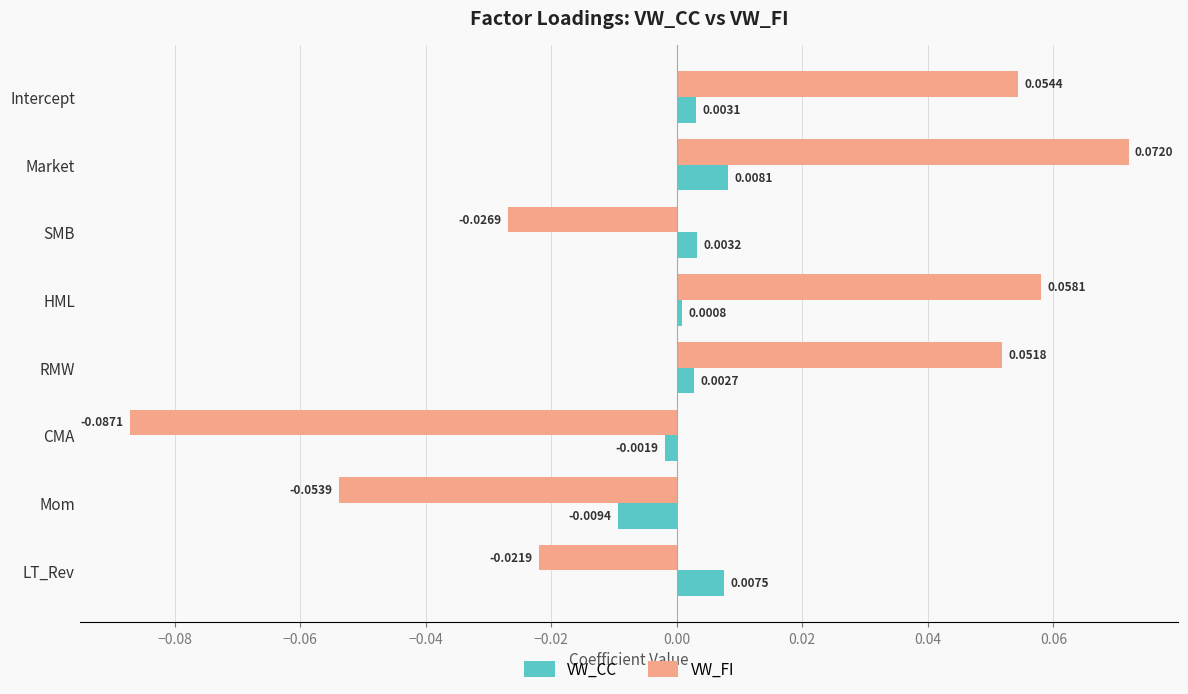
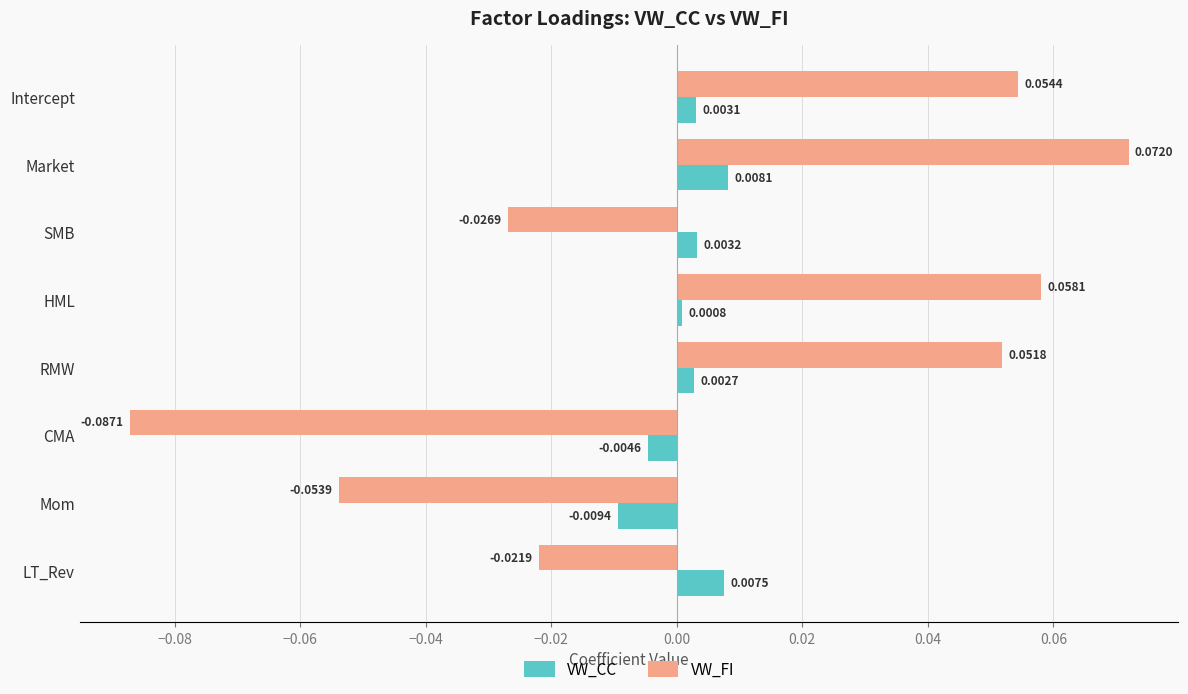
  {
    "VW_CC": {
      "Intercept": 0.0031,
      "Market": 0.0081,
      "SMB": 0.0032,
      "HML": 0.0008,
      "RMW": 0.0027,
-     "CMA": -0.0019,
+     "CMA": -0.0046,
      "Mom": -0.0094,
      "LT_Rev": 0.0075
    },
    "VW_FI": {
      "Intercept": 0.0544,
      "Market": 0.0720,
      "SMB": -0.0269,
      "HML": 0.0581,
      "RMW": 0.0518,
      "CMA": -0.0871,
      "Mom": -0.0539,
      "LT_Rev": -0.0219
    }
  }
